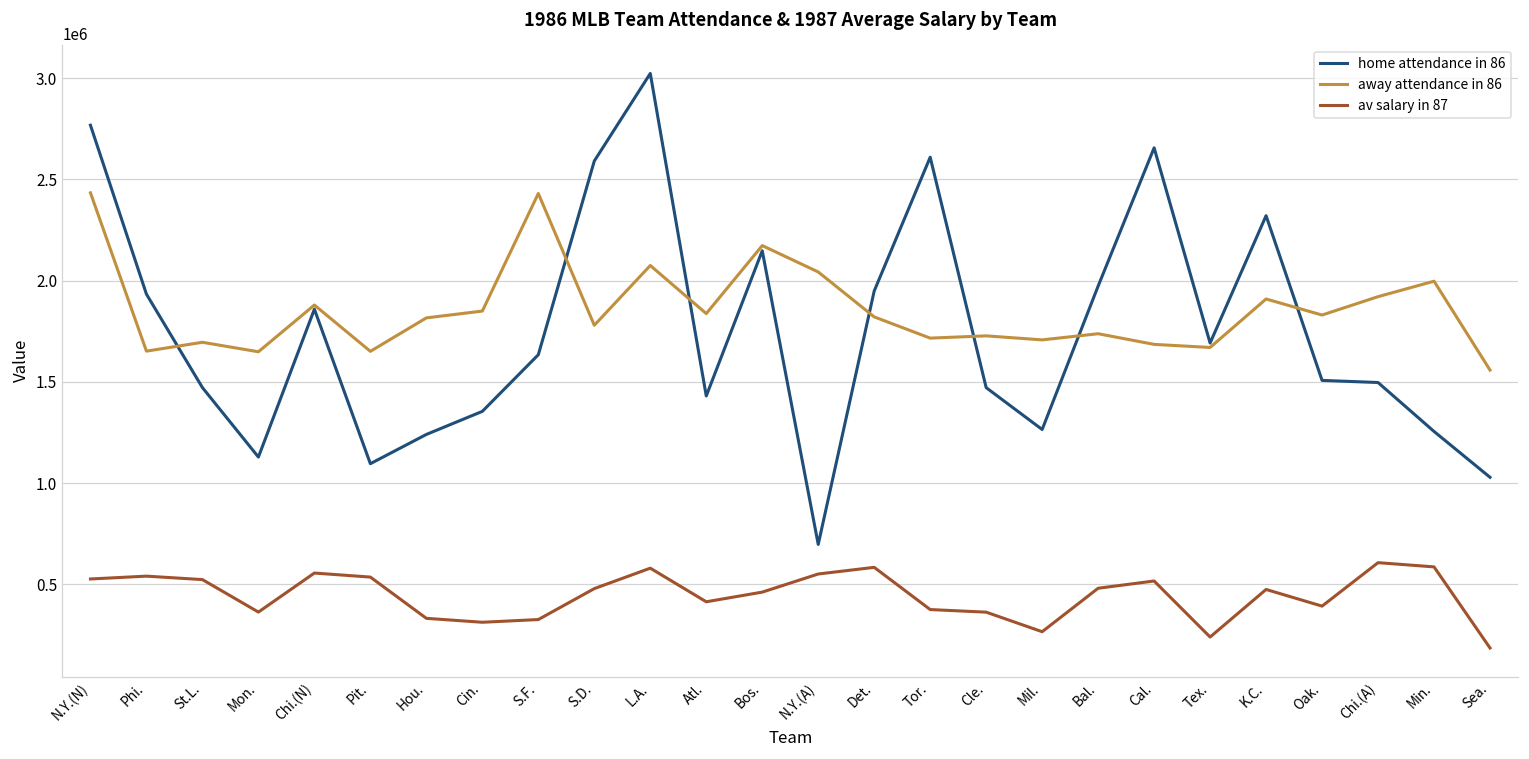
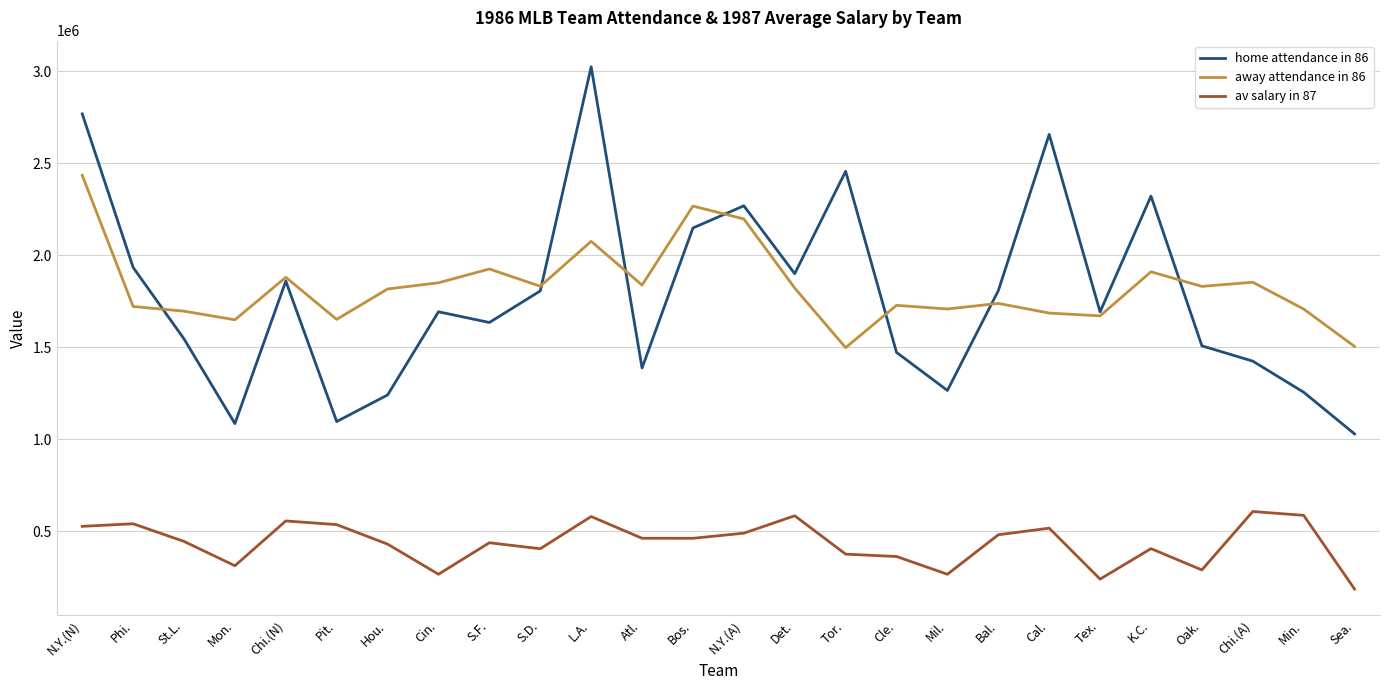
  {
    "home attendance in 86": {
      "N.Y.(N)": 2770000,
      "Phi.": 1930000,
-     "St.L.": 1470000,
-     "Mon.": 1130000,
+     "St.L.": 1550000,
+     "Mon.": 1090000,
      "Chi.(N)": 1860000,
      "Pit.": 1100000,
      "Hou.": 1240000,
-     "Cin.": 1350000,
+     "Cin.": 1690000,
      "S.F.": 1630000,
-     "S.D.": 2590000,
+     "S.D.": 1810000,
      "L.A.": 3020000,
-     "Atl.": 1430000,
+     "Atl.": 1390000,
      "Bos.": 2150000,
-     "N.Y.(A)": 700000,
-     "Det.": 1950000,
-     "Tor.": 2610000,
+     "N.Y.(A)": 2270000,
+     "Det.": 1900000,
+     "Tor.": 2460000,
      "Cle.": 1470000,
      "Mil.": 1270000,
-     "Bal.": 1970000,
+     "Bal.": 1810000,
      "Cal.": 2660000,
      "Tex.": 1690000,
      "K.C.": 2320000,
      "Oak.": 1510000,
-     "Chi.(A)": 1500000,
+     "Chi.(A)": 1420000,
      "Min.": 1260000,
      "Sea.": 1030000
    },
    "away attendance in 86": {
      "N.Y.(N)": 2430000,
-     "Phi.": 1650000,
+     "Phi.": 1720000,
      "St.L.": 1700000,
      "Mon.": 1650000,
      "Chi.(N)": 1880000,
      "Pit.": 1650000,
      "Hou.": 1820000,
      "Cin.": 1850000,
-     "S.F.": 2430000,
-     "S.D.": 1780000,
+     "S.F.": 1920000,
+     "S.D.": 1830000,
      "L.A.": 2070000,
      "Atl.": 1840000,
-     "Bos.": 2170000,
-     "N.Y.(A)": 2040000,
+     "Bos.": 2270000,
+     "N.Y.(A)": 2200000,
      "Det.": 1820000,
-     "Tor.": 1720000,
+     "Tor.": 1500000,
      "Cle.": 1730000,
      "Mil.": 1710000,
      "Bal.": 1740000,
      "Cal.": 1690000,
      "Tex.": 1670000,
      "K.C.": 1910000,
      "Oak.": 1830000,
-     "Chi.(A)": 1920000,
-     "Min.": 2000000,
-     "Sea.": 1560000
+     "Chi.(A)": 1850000,
+     "Min.": 1710000,
+     "Sea.": 1500000
    },
    "av salary in 87": {
      "N.Y.(N)": 530000,
      "Phi.": 540000,
-     "St.L.": 520000,
-     "Mon.": 360000,
+     "St.L.": 450000,
+     "Mon.": 310000,
      "Chi.(N)": 560000,
      "Pit.": 540000,
-     "Hou.": 330000,
-     "Cin.": 310000,
-     "S.F.": 330000,
-     "S.D.": 480000,
+     "Hou.": 430000,
+     "Cin.": 270000,
+     "S.F.": 440000,
+     "S.D.": 410000,
      "L.A.": 580000,
-     "Atl.": 410000,
+     "Atl.": 460000,
      "Bos.": 460000,
-     "N.Y.(A)": 550000,
+     "N.Y.(A)": 490000,
      "Det.": 580000,
      "Tor.": 380000,
      "Cle.": 360000,
      "Mil.": 270000,
      "Bal.": 480000,
      "Cal.": 520000,
      "Tex.": 240000,
-     "K.C.": 480000,
-     "Oak.": 390000,
+     "K.C.": 410000,
+     "Oak.": 290000,
      "Chi.(A)": 610000,
      "Min.": 590000,
      "Sea.": 190000
    }
  }
